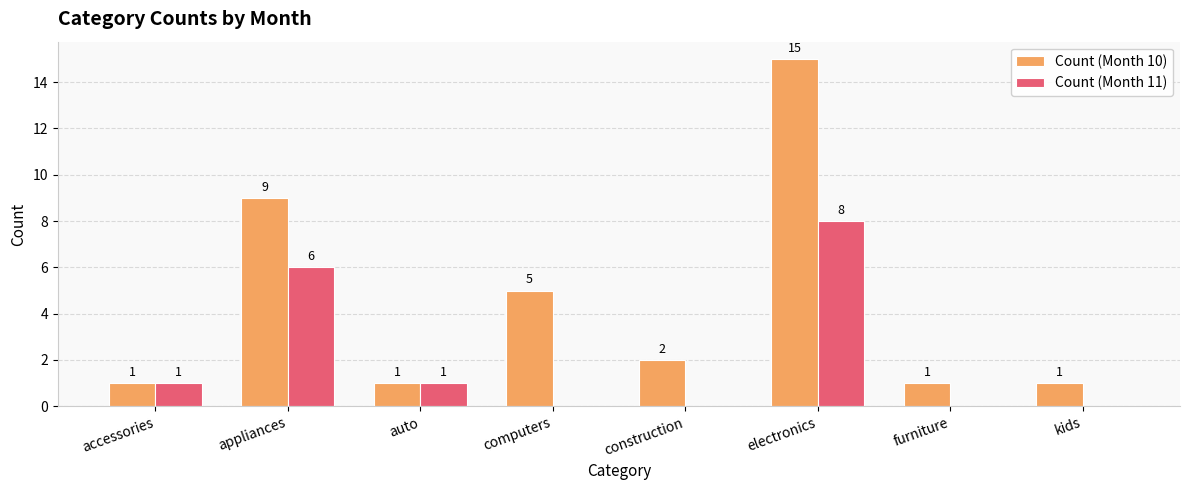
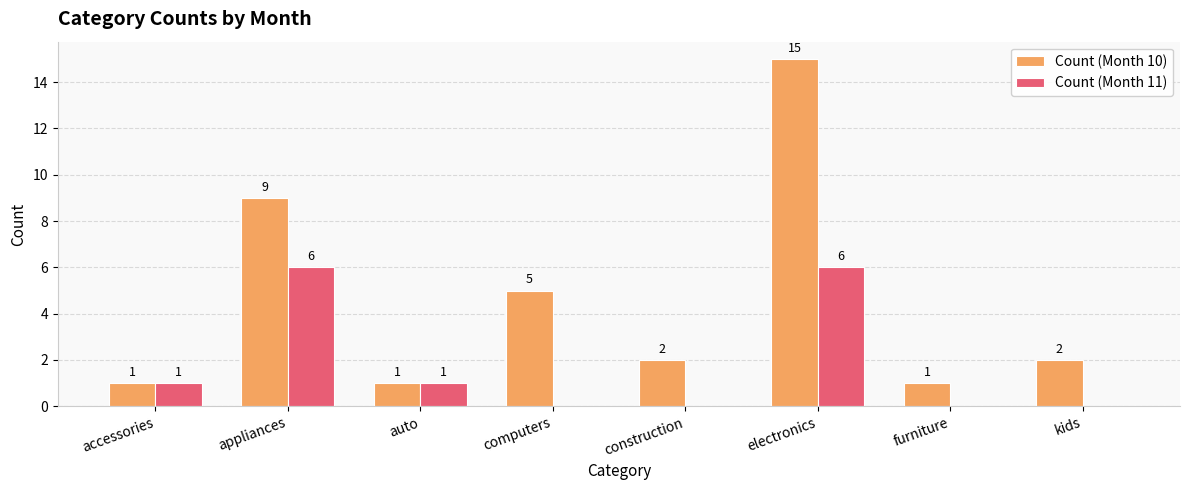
  {
    "Count (Month 10)": {
      "accessories": 1,
      "appliances": 9,
      "auto": 1,
      "computers": 5,
      "construction": 2,
      "electronics": 15,
      "furniture": 1,
-     "kids": 1
+     "kids": 2
    },
    "Count (Month 11)": {
      "accessories": 1,
      "appliances": 6,
      "auto": 1,
-     "electronics": 8
+     "electronics": 6
    }
  }
